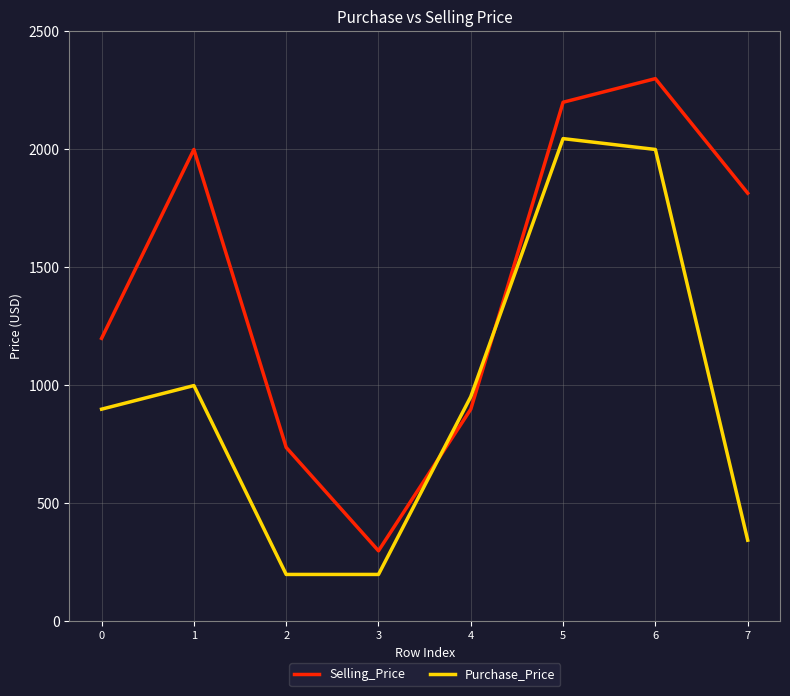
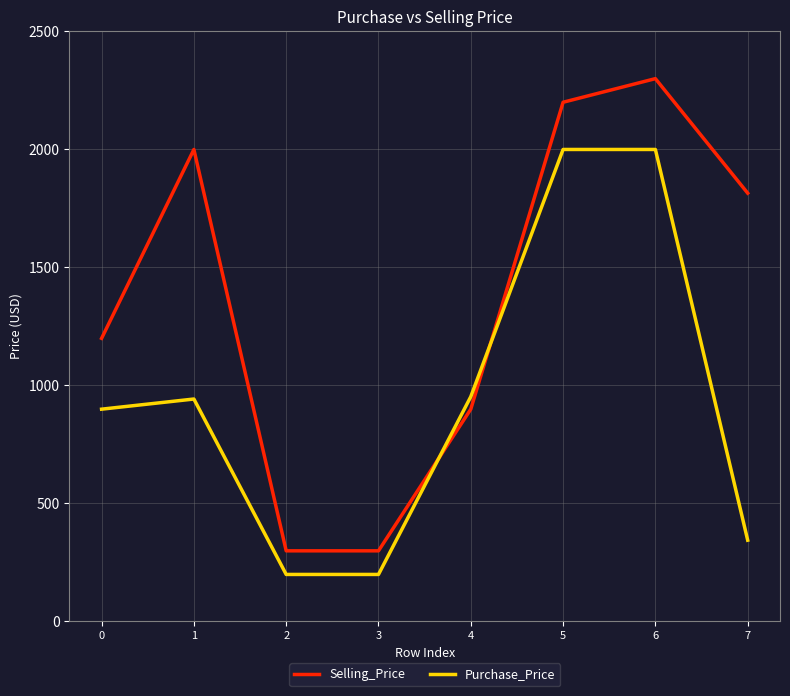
  {
    "Selling_Price": {
      "0": 1200,
      "1": 2000,
-     "2": 740,
+     "2": 300,
      "3": 300,
      "4": 900,
      "5": 2200,
      "6": 2300,
      "7": 1810
    },
    "Purchase_Price": {
      "0": 900,
-     "1": 1000,
+     "1": 940,
      "2": 200,
      "3": 200,
      "4": 950,
-     "5": 2050,
+     "5": 2000,
      "6": 2000,
      "7": 340
    }
  }
